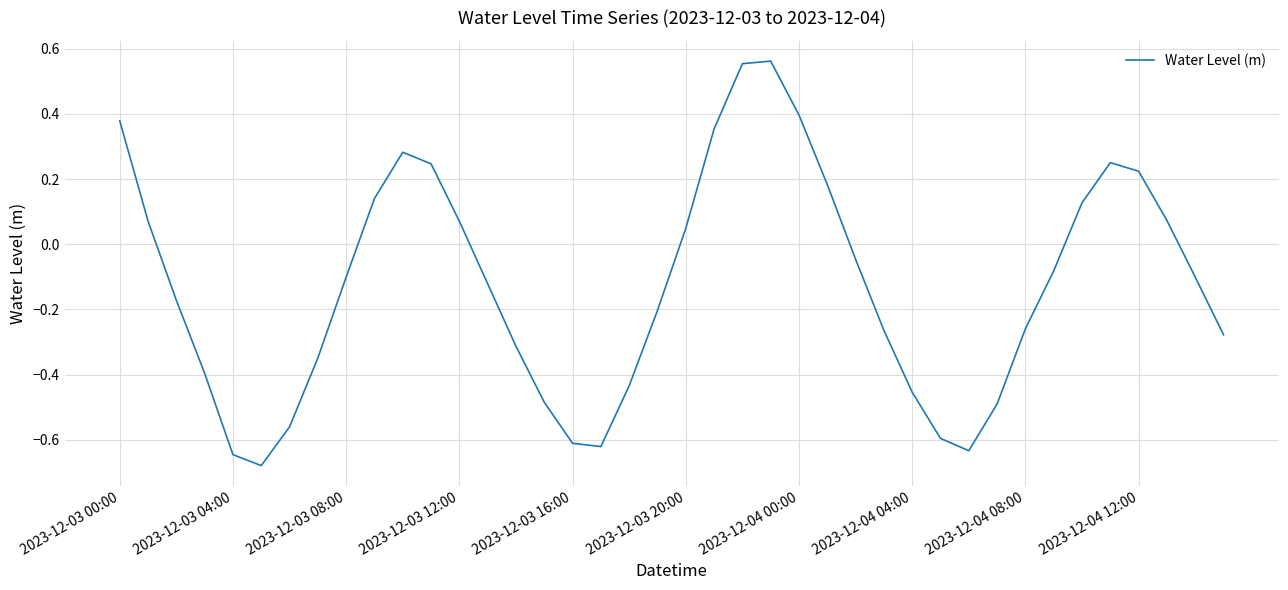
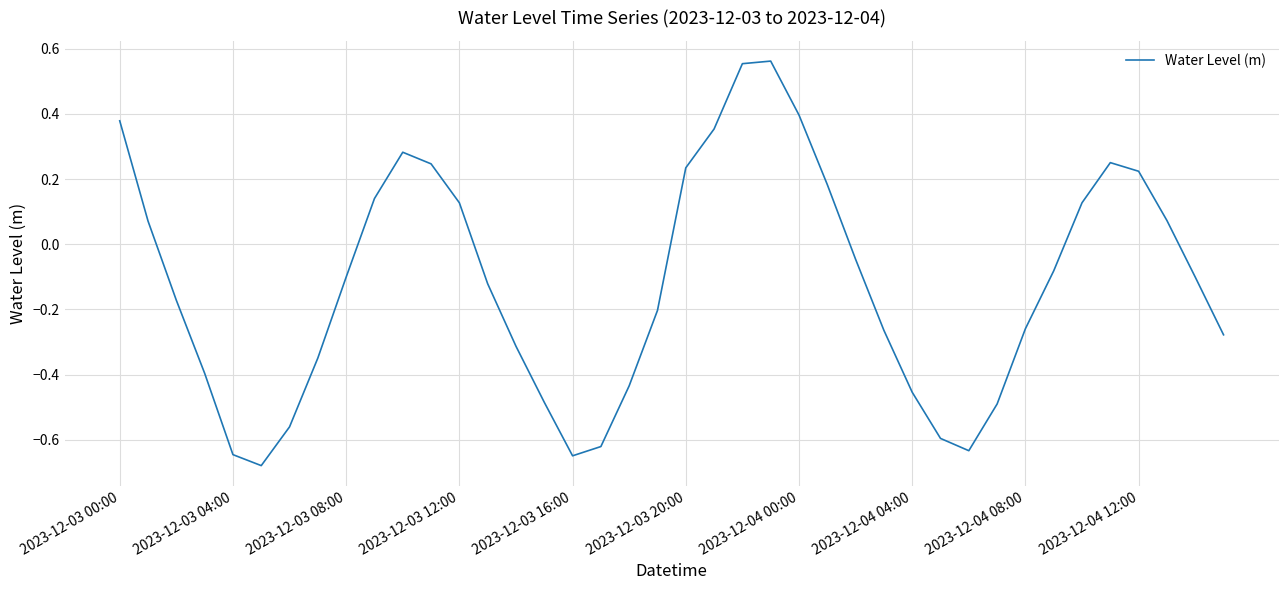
  {
    "2023-12-03 00:00": 0.38,
    "2023-12-03 04:00": -0.65,
    "2023-12-03 08:00": -0.10,
-   "2023-12-03 12:00": 0.07,
-   "2023-12-03 16:00": -0.61,
-   "2023-12-03 20:00": 0.05,
+   "2023-12-03 12:00": 0.13,
+   "2023-12-03 16:00": -0.65,
+   "2023-12-03 20:00": 0.23,
    "2023-12-04 00:00": 0.40,
    "2023-12-04 04:00": -0.45,
    "2023-12-04 08:00": -0.26,
    "2023-12-04 12:00": 0.22
  }
